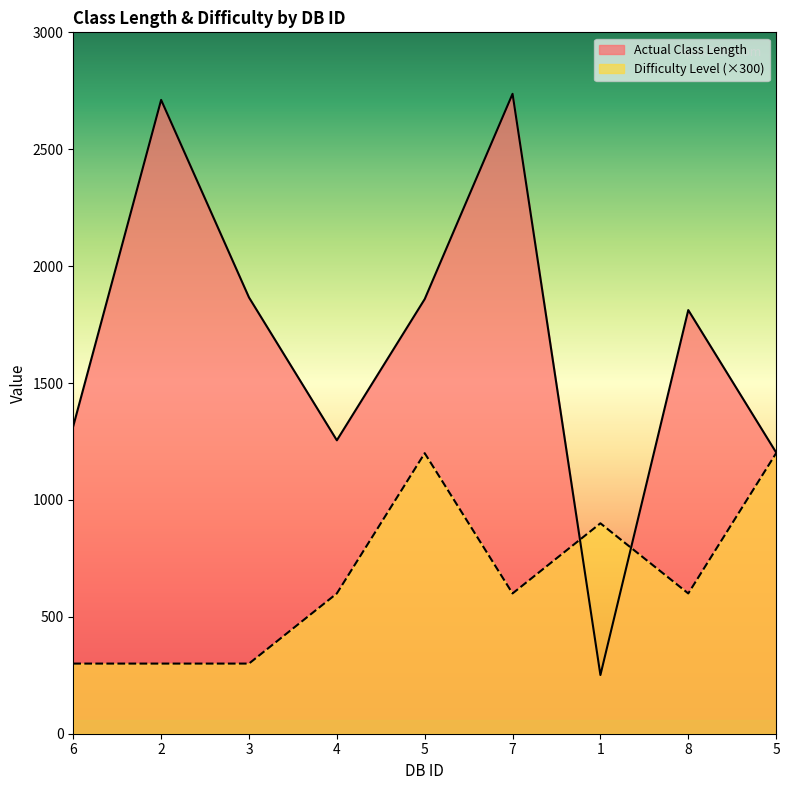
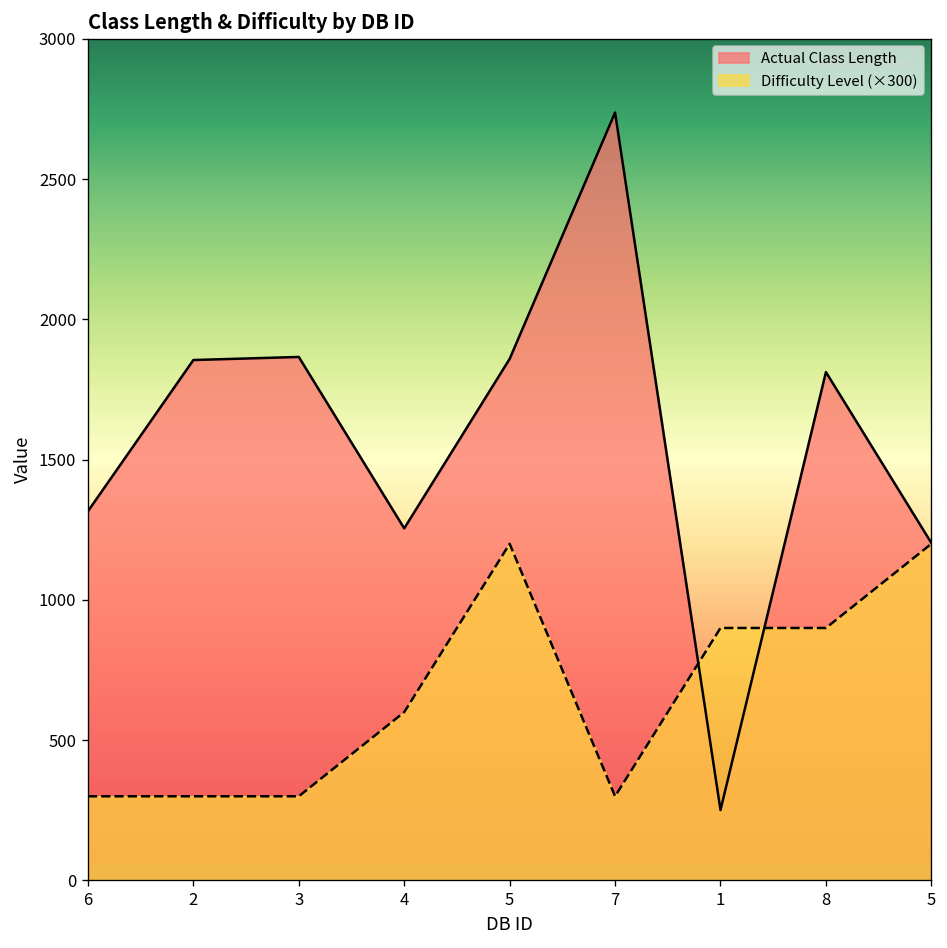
  {
    "Actual Class Length": {
      "6": 1320,
-     "2": 2710,
+     "2": 1860,
      "3": 1870,
      "4": 1260,
      "7": 2740,
      "1": 250,
      "8": 1810
    },
    "Difficulty Level (×300)": {
      "6": 300,
      "2": 300,
      "3": 300,
      "4": 600,
-     "7": 600,
+     "7": 300,
      "1": 900,
-     "8": 600
+     "8": 900
    }
  }
